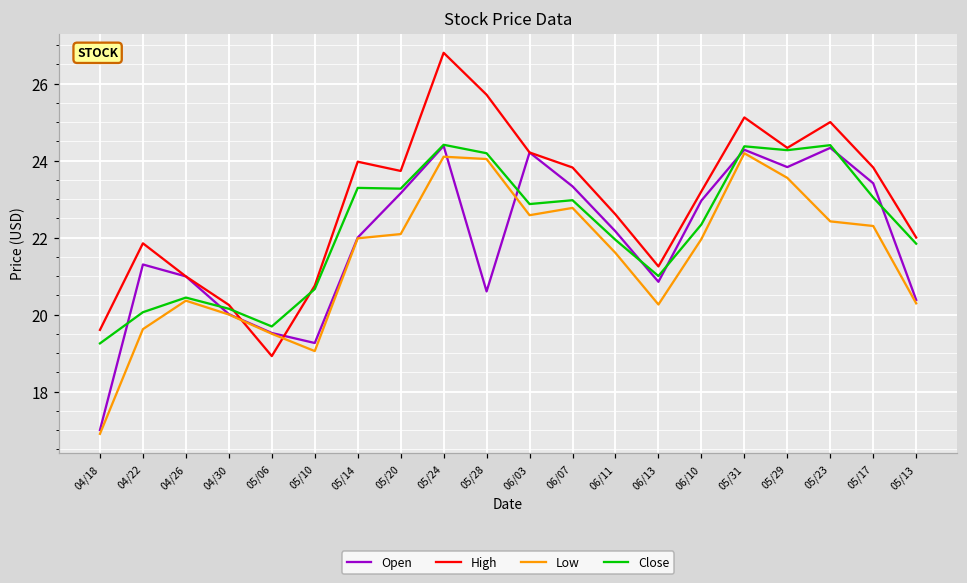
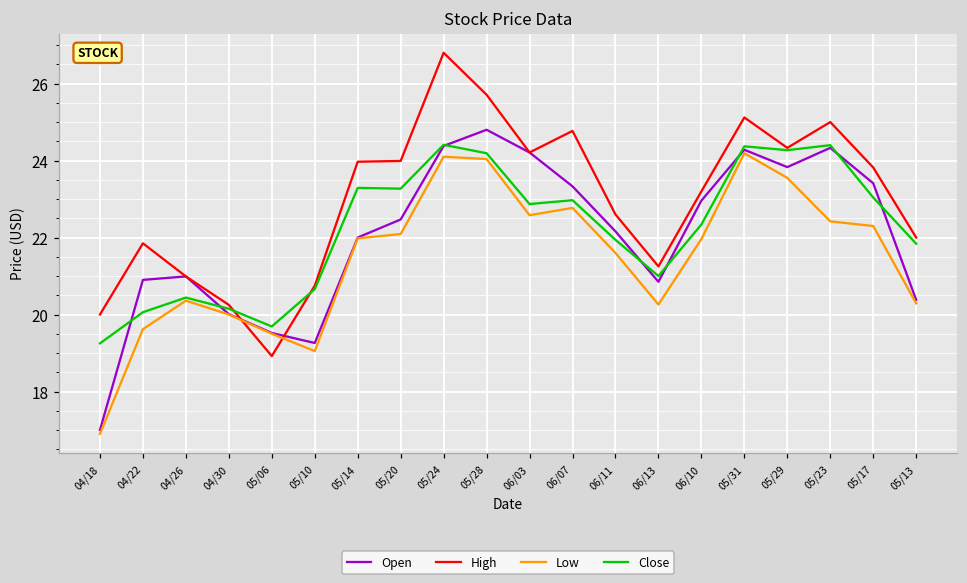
  {
    "Open": {
      "04/18": 17.0,
-     "04/22": 21.3,
+     "04/22": 20.9,
      "05/10": 19.3,
-     "05/20": 23.2,
-     "05/28": 20.6,
+     "05/20": 22.5,
+     "05/28": 24.8,
      "06/07": 23.3,
      "06/11": 22.2,
      "06/13": 20.9,
      "06/10": 23.0,
      "05/31": 24.3,
      "05/29": 23.8,
      "05/17": 23.4,
      "05/13": 20.4
    },
    "High": {
-     "04/18": 19.6,
+     "04/18": 20.0,
      "04/22": 21.9,
      "04/30": 20.3,
      "05/06": 18.9,
      "05/10": 20.8,
      "05/14": 24.0,
-     "05/20": 23.7,
+     "05/20": 24.0,
      "05/24": 26.8,
      "05/28": 25.7,
-     "06/07": 23.8,
+     "06/07": 24.8,
      "06/11": 22.6,
      "06/13": 21.3,
      "06/10": 23.2,
      "05/31": 25.1,
      "05/23": 25.0,
      "05/17": 23.8,
      "05/13": 22.0
    },
    "Low": {
      "04/18": 16.9,
      "04/22": 19.6,
      "04/26": 20.4,
      "05/10": 19.1,
      "05/20": 22.1,
      "05/24": 24.1,
      "05/28": 24.0,
      "06/03": 22.6,
      "06/07": 22.8,
      "06/11": 21.6,
      "06/13": 20.3,
      "06/10": 22.0,
      "05/31": 24.2,
      "05/29": 23.6,
      "05/23": 22.4,
      "05/17": 22.3,
      "05/13": 20.3
    },
    "Close": {
      "04/18": 19.3,
      "04/22": 20.1,
      "04/26": 20.4,
      "04/30": 20.2,
      "05/06": 19.7,
      "05/10": 20.7,
      "05/14": 23.3,
      "05/20": 23.3,
      "05/28": 24.2,
      "06/03": 22.9,
      "06/07": 23.0,
      "06/11": 21.9,
      "06/13": 21.0,
      "06/10": 22.3,
      "05/31": 24.4,
      "05/17": 23.0,
      "05/13": 21.8
    }
  }
